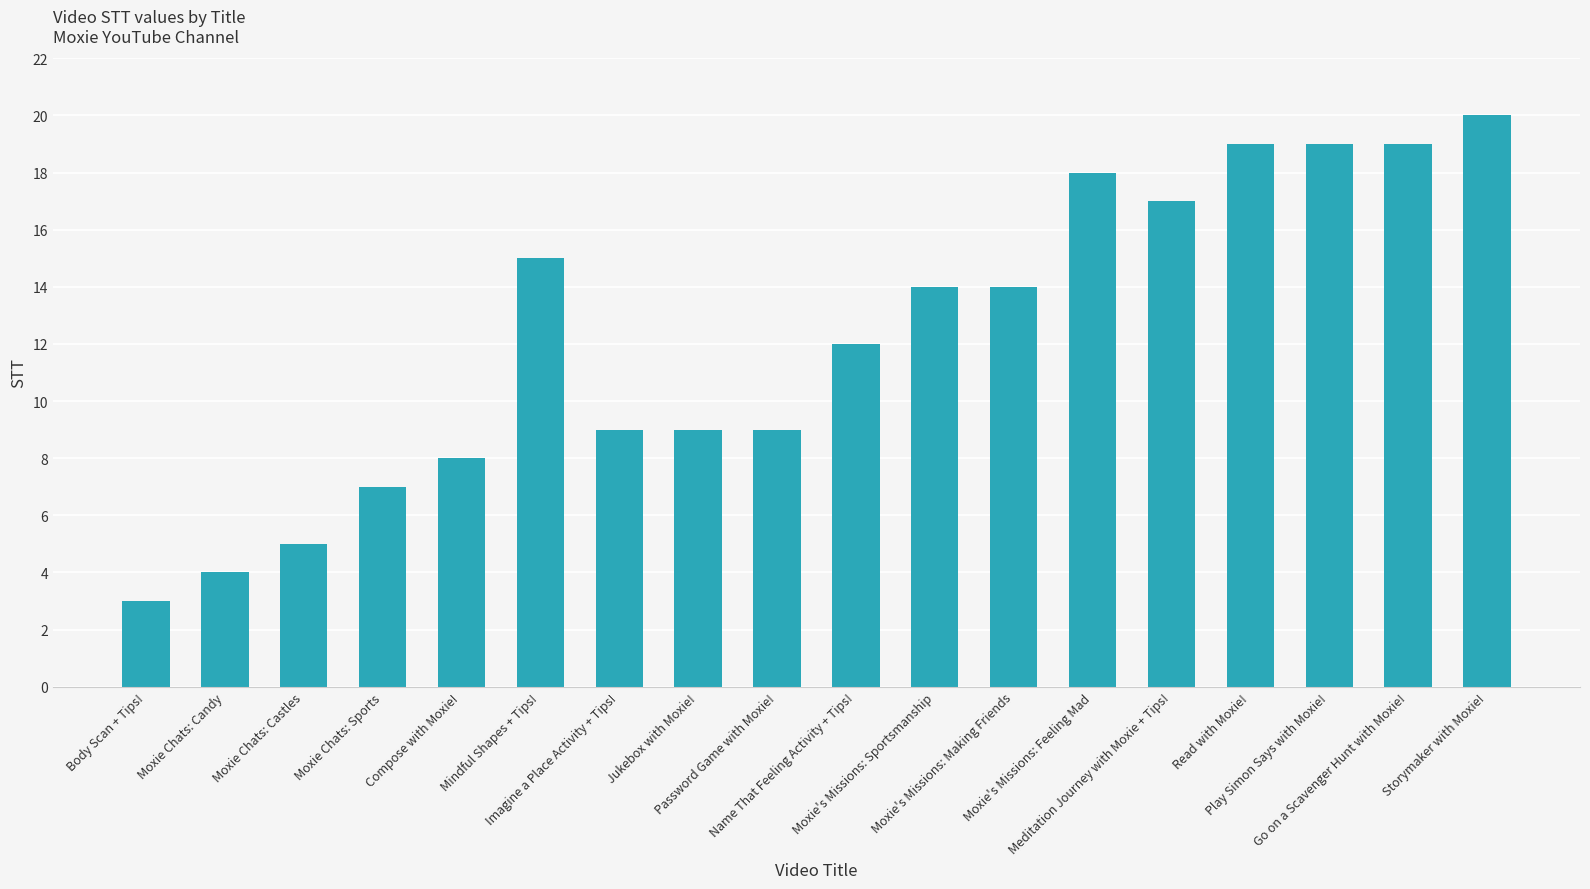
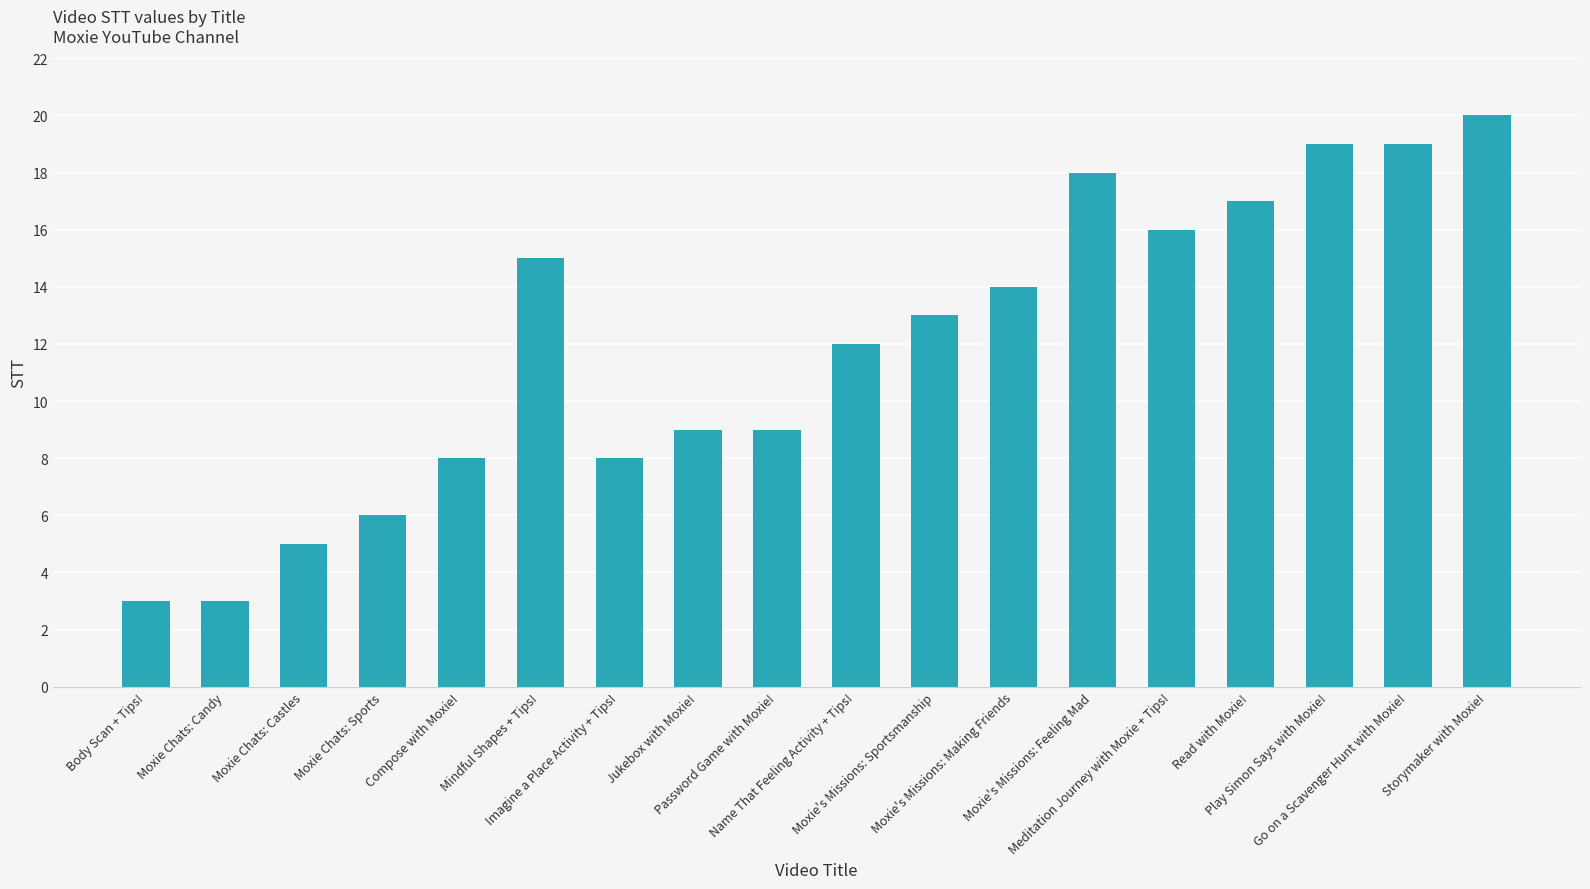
  {
    "Body Scan + Tips!": 3,
-   "Moxie Chats: Candy": 4,
+   "Moxie Chats: Candy": 3,
    "Moxie Chats: Castles": 5,
-   "Moxie Chats: Sports": 7,
+   "Moxie Chats: Sports": 6,
    "Compose with Moxie!": 8,
    "Mindful Shapes + Tips!": 15,
-   "Imagine a Place Activity + Tips!": 9,
+   "Imagine a Place Activity + Tips!": 8,
    "Jukebox with Moxie!": 9,
    "Password Game with Moxie!": 9,
    "Name That Feeling Activity + Tips!": 12,
-   "Moxie's Missions: Sportsmanship": 14,
+   "Moxie's Missions: Sportsmanship": 13,
    "Moxie's Missions: Making Friends": 14,
    "Moxie's Missions: Feeling Mad": 18,
-   "Meditation Journey with Moxie + Tips!": 17,
-   "Read with Moxie!": 19,
+   "Meditation Journey with Moxie + Tips!": 16,
+   "Read with Moxie!": 17,
    "Play Simon Says with Moxie!": 19,
    "Go on a Scavenger Hunt with Moxie!": 19,
    "Storymaker with Moxie!": 20
  }
